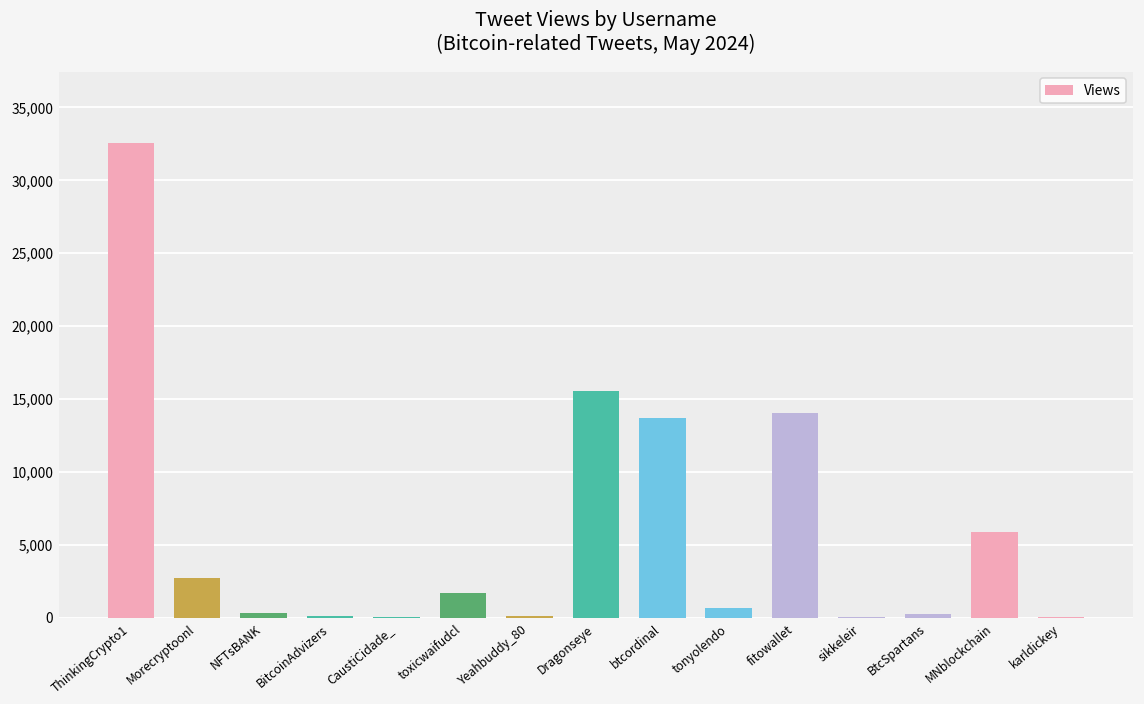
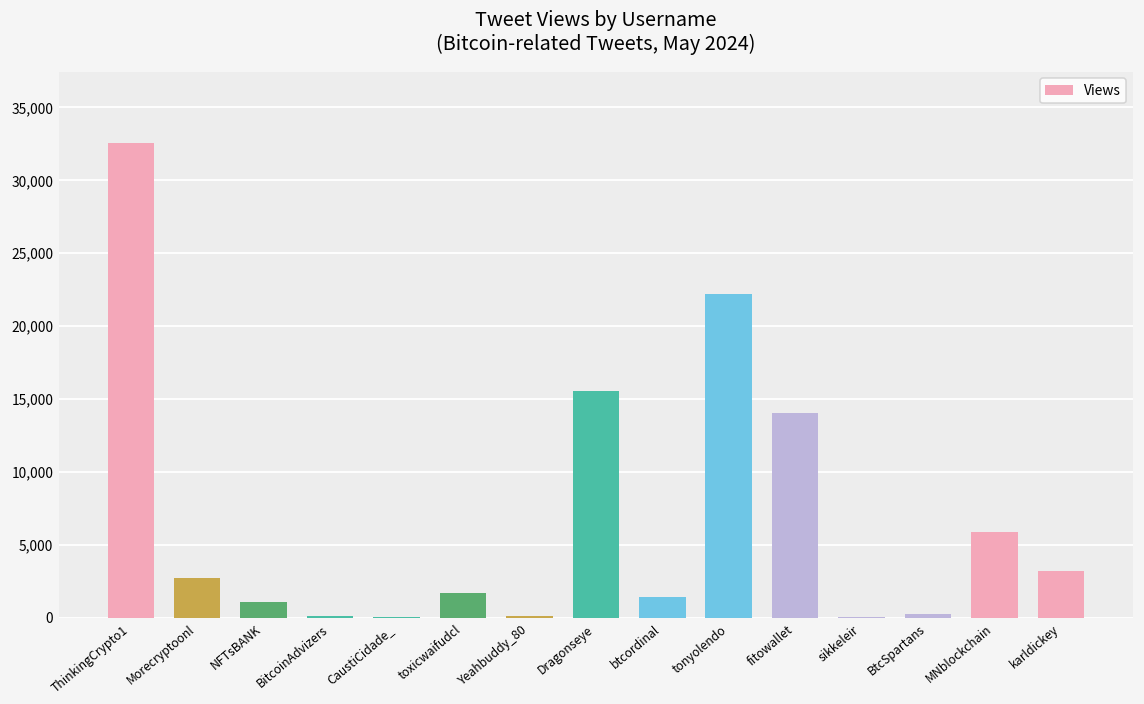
  {
    "ThinkingCrypto1": "32,600",
    "Morecryptoonl": "2,800",
-   "NFTsBANK": "300",
+   "NFTsBANK": "1,100",
    "toxicwaifudcl": "1,700",
    "Dragonseye": "15,600",
-   "btcordinal": "13,700",
-   "tonyolendo": "700",
+   "btcordinal": "1,500",
+   "tonyolendo": "22,200",
    "fitowallet": "14,100",
    "BtcSpartans": "200",
    "MNblockchain": "5,900",
-   "karldickey": "0"
+   "karldickey": "3,200"
  }
